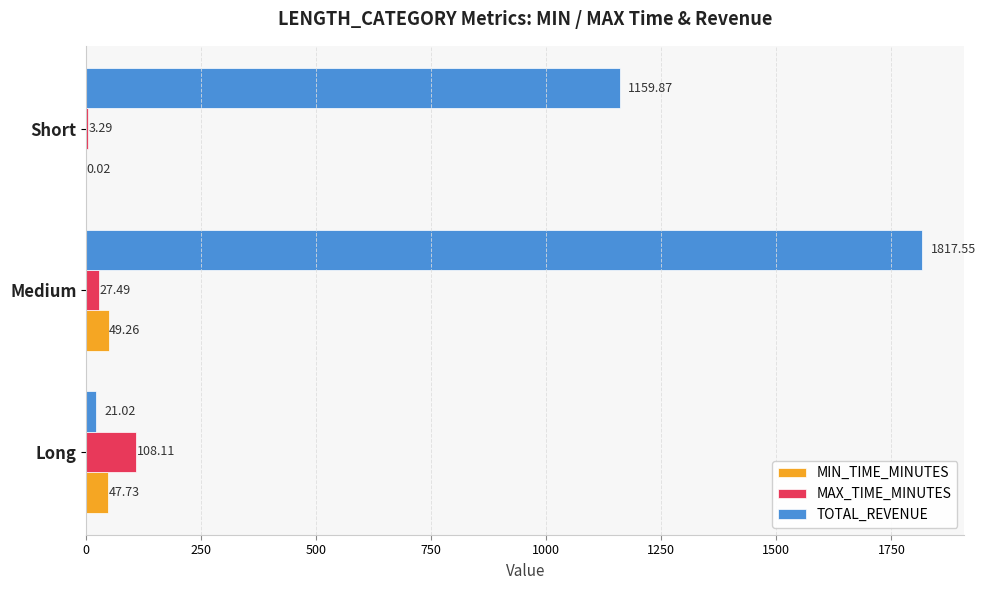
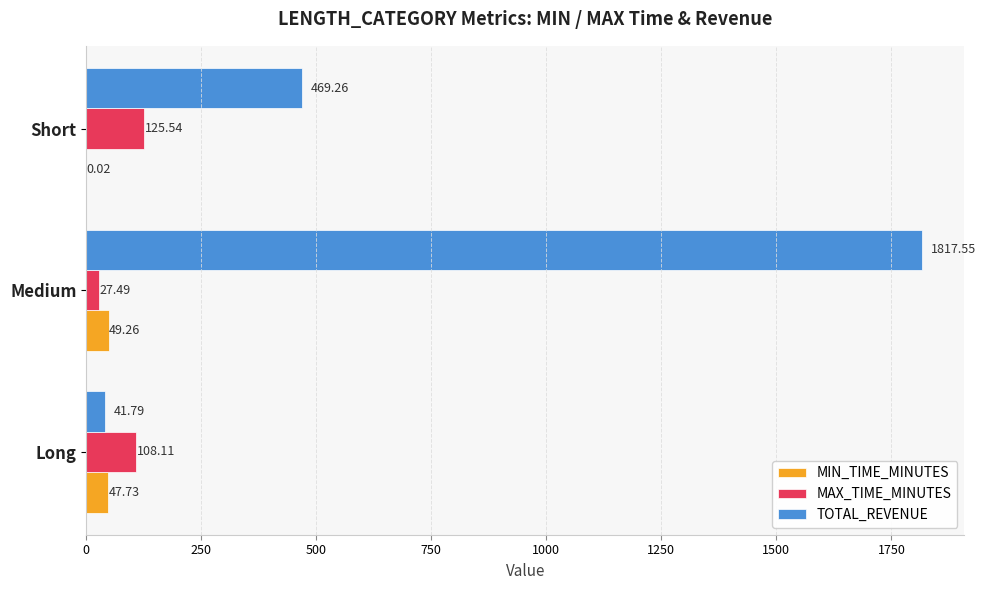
  {
    "MIN_TIME_MINUTES": {
      "Short": 0.02,
      "Medium": 49.26,
      "Long": 47.73
    },
    "MAX_TIME_MINUTES": {
-     "Short": 3.29,
+     "Short": 125.54,
      "Medium": 27.49,
      "Long": 108.11
    },
    "TOTAL_REVENUE": {
-     "Short": 1159.87,
+     "Short": 469.26,
      "Medium": 1817.55,
-     "Long": 21.02
+     "Long": 41.79
    }
  }
